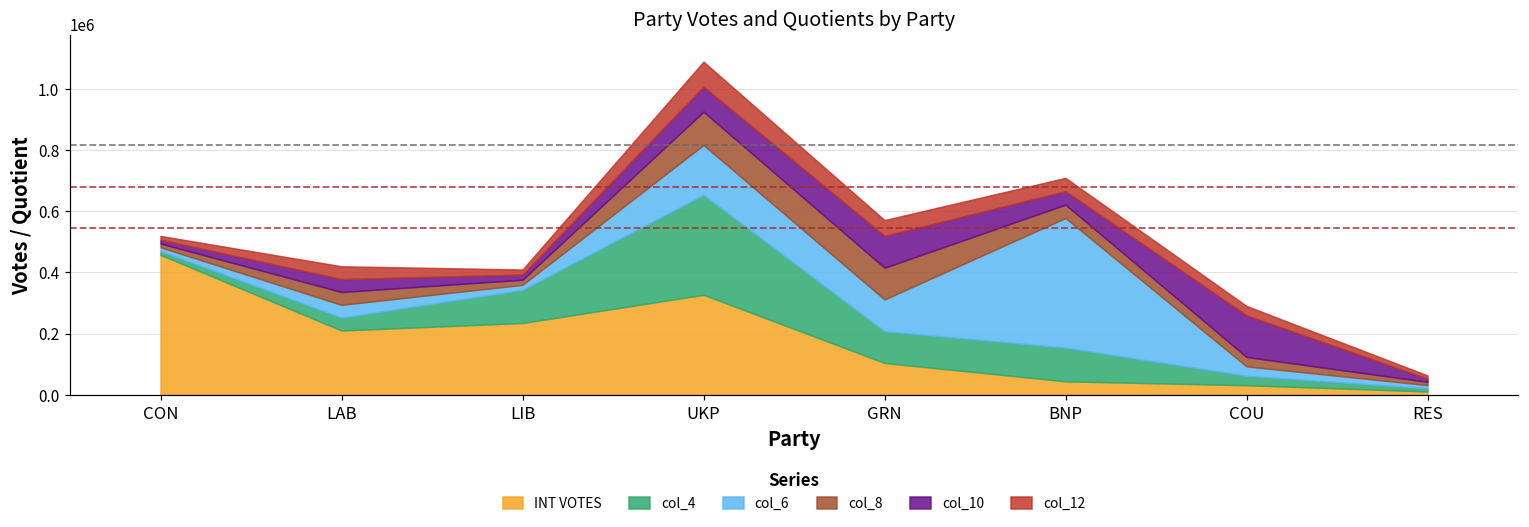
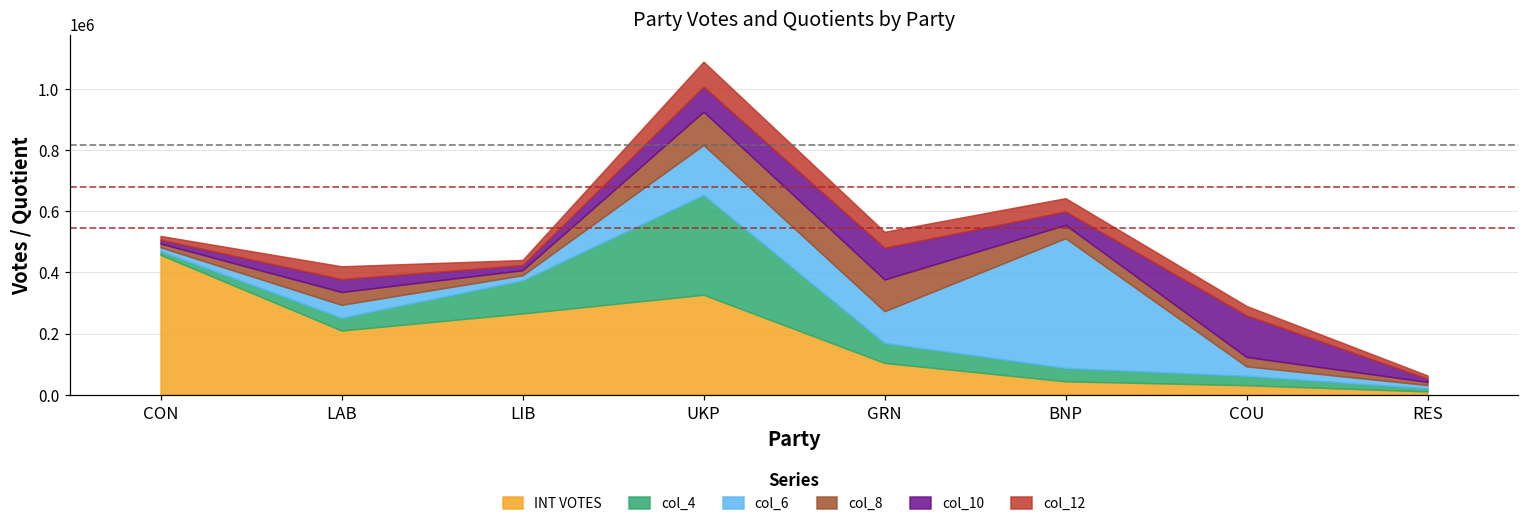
  {
    "INT VOTES": {
      "CON": 460000,
      "LAB": 210000,
-     "LIB": 230000,
+     "LIB": 270000,
      "UKP": 330000,
      "GRN": 100000,
      "BNP": 40000,
      "COU": 30000,
      "RES": 10000
    },
    "col_4": {
      "CON": 10000,
      "LAB": 40000,
      "LIB": 110000,
      "UKP": 330000,
-     "GRN": 100000,
-     "BNP": 110000,
+     "GRN": 70000,
+     "BNP": 40000,
      "COU": 30000,
      "RES": 10000
    },
    "col_6": {
      "CON": 10000,
      "LAB": 40000,
      "LIB": 20000,
      "UKP": 160000,
      "GRN": 100000,
      "BNP": 420000,
      "COU": 30000,
      "RES": 10000
    },
    "col_10": {
      "CON": 10000,
      "LAB": 40000,
      "LIB": 20000,
      "UKP": 80000,
      "GRN": 100000,
      "BNP": 40000,
      "COU": 140000,
      "RES": 10000
    }
  }
